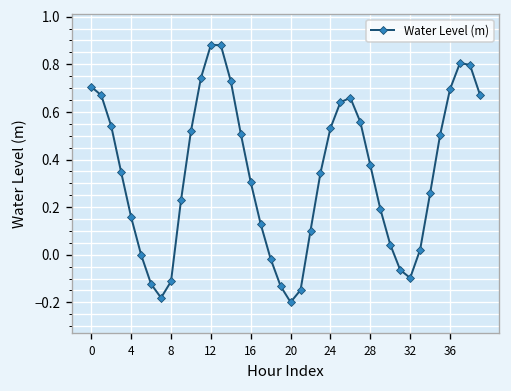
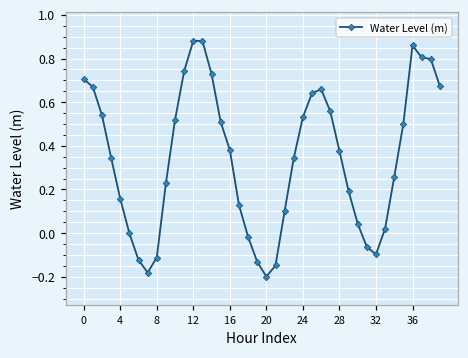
  {
    "0": 0.71,
    "4": 0.16,
    "8": -0.11,
    "12": 0.88,
-   "16": 0.30,
+   "16": 0.38,
    "20": -0.20,
    "24": 0.53,
    "28": 0.38,
    "32": -0.10,
-   "36": 0.70
+   "36": 0.86
  }
